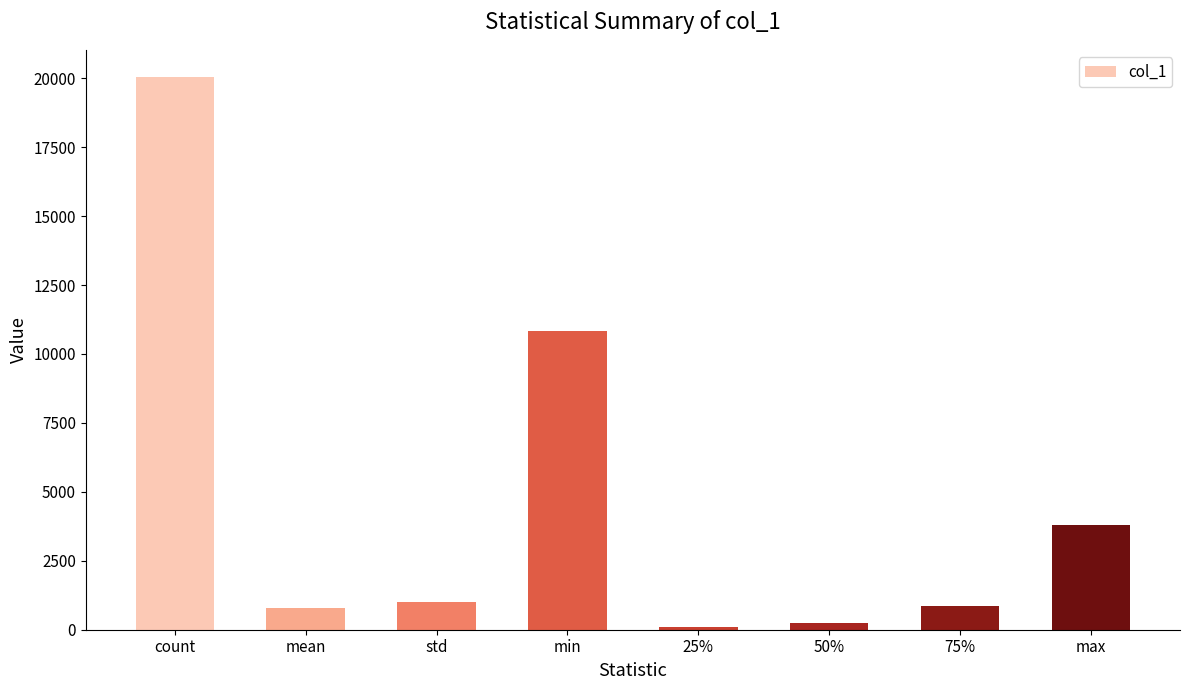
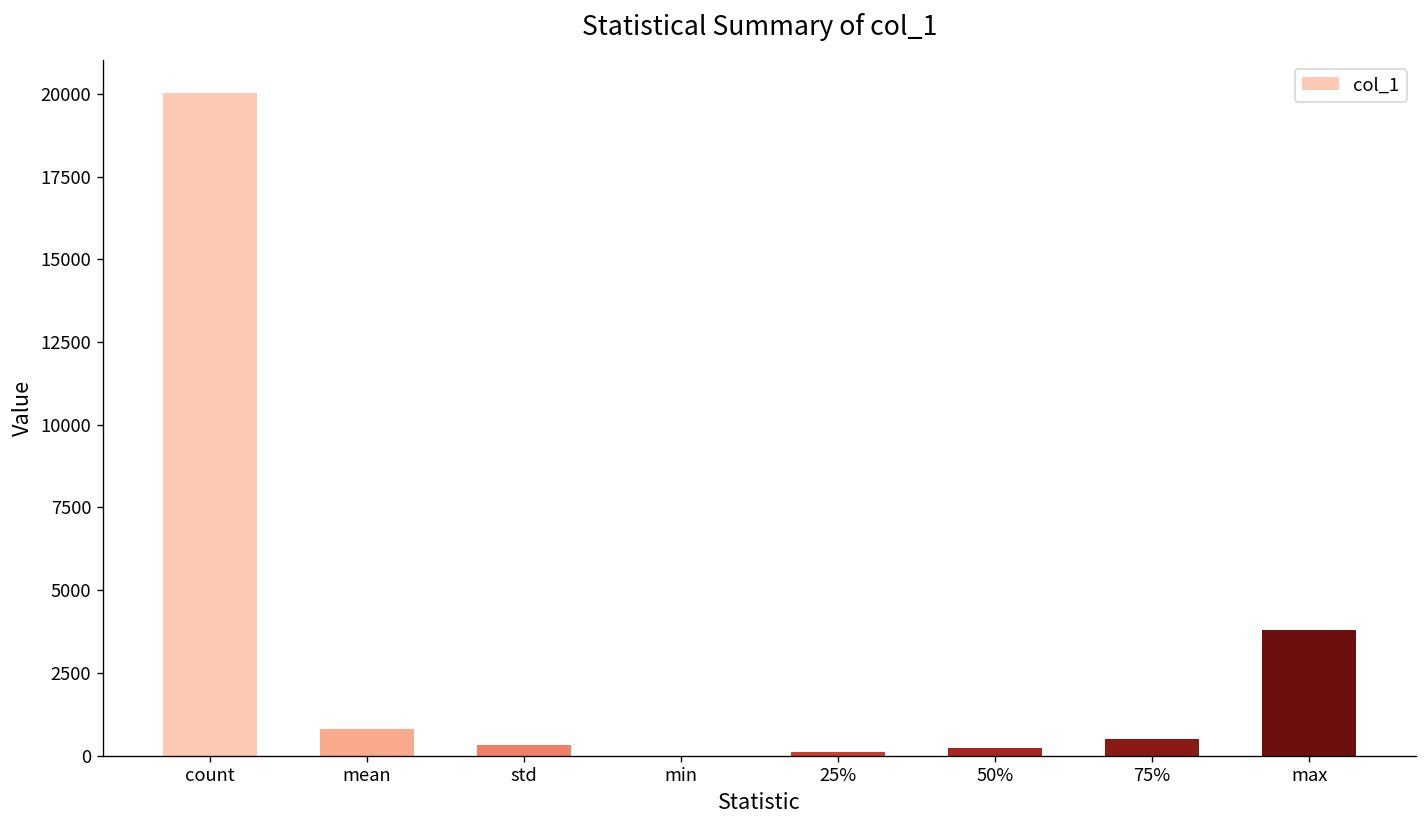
  {
    "count": 20000,
    "mean": 800,
-   "std": 1000,
-   "min": 10800,
+   "std": 300,
+   "min": 0,
    "25%": 100,
    "50%": 200,
-   "75%": 900,
+   "75%": 500,
    "max": 3800
  }
